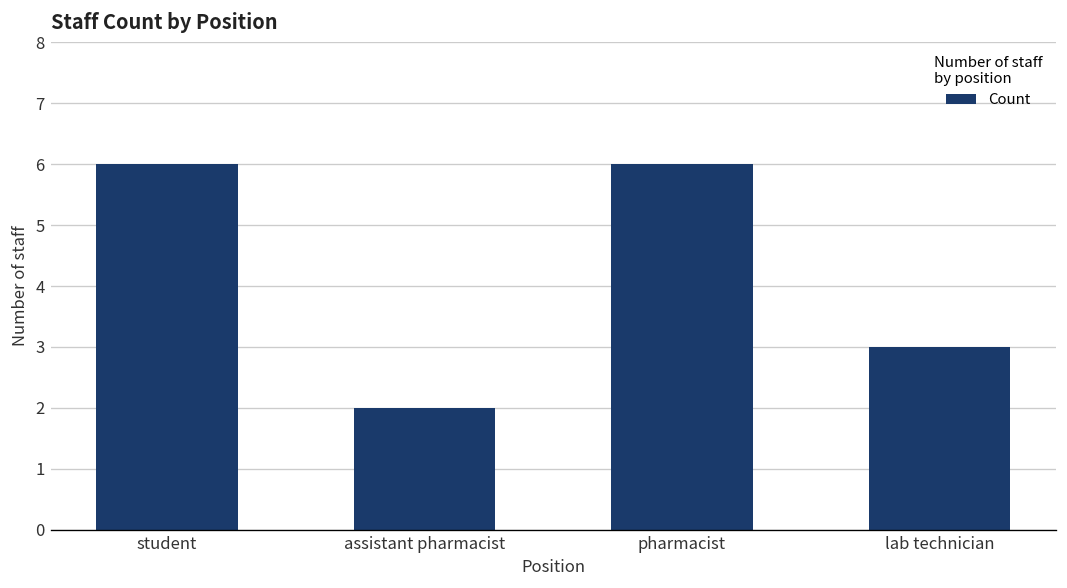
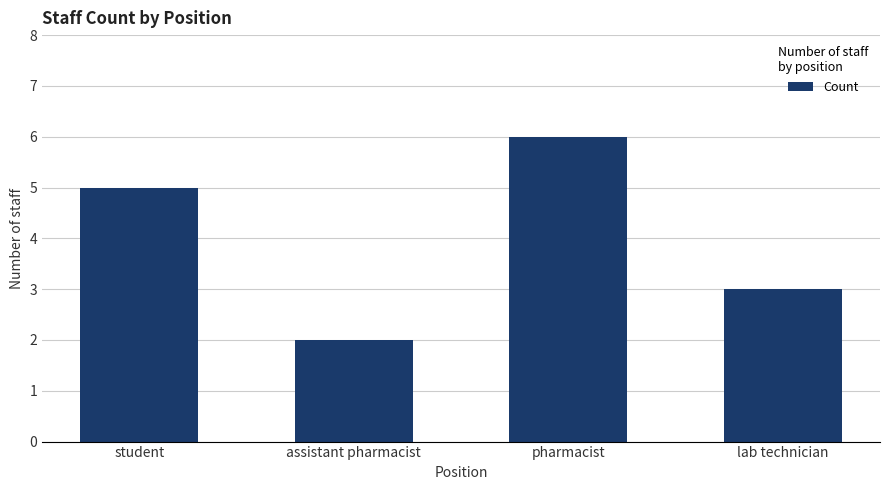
  {
-   "student": 6,
+   "student": 5,
    "assistant pharmacist": 2,
    "pharmacist": 6,
    "lab technician": 3
  }
